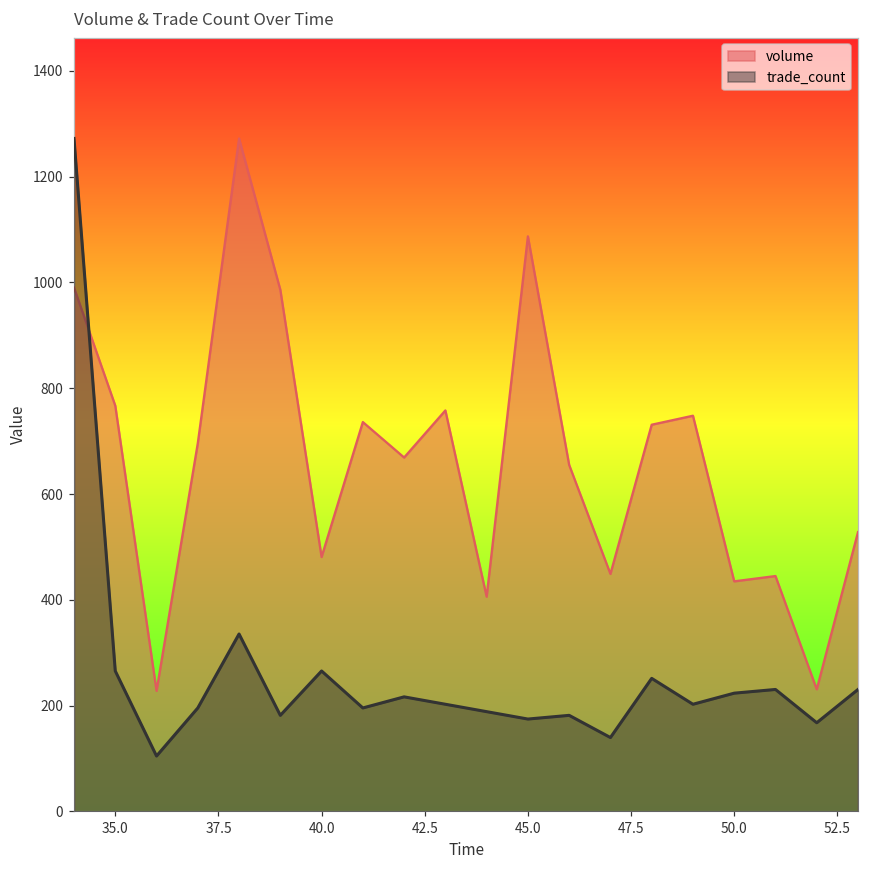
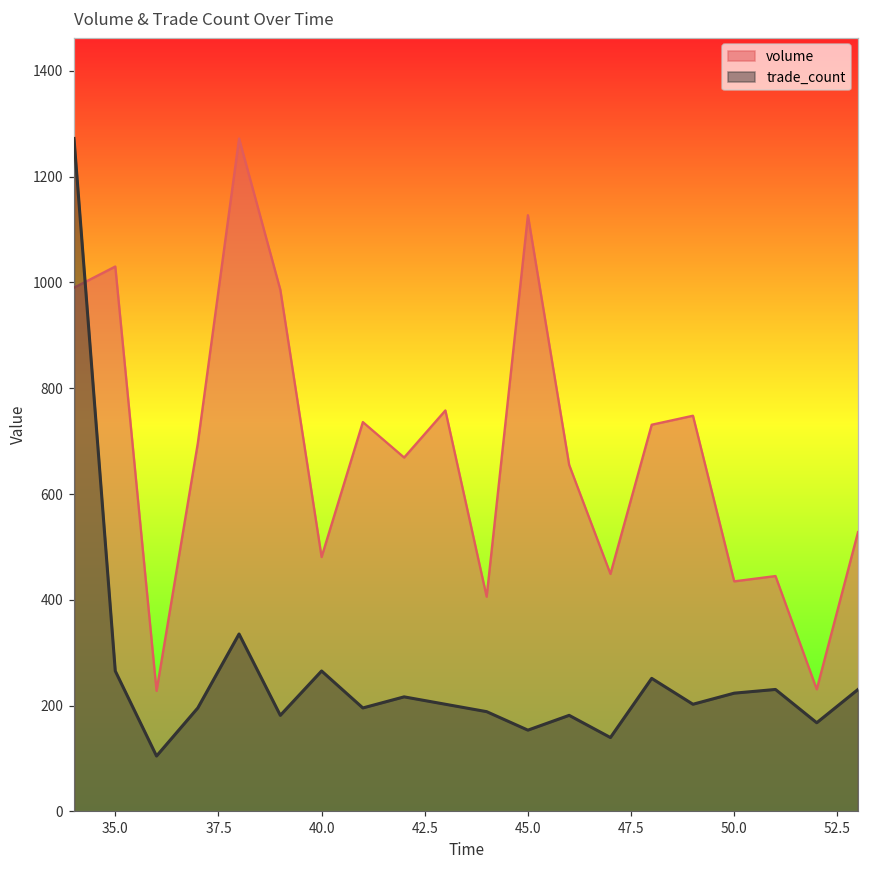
  {
    "volume": {
-     "35.0": 770,
+     "35.0": 1030,
      "40.0": 480,
-     "45.0": 1090,
+     "45.0": 1130,
      "50.0": 440
    },
    "trade_count": {
      "35.0": 270,
      "40.0": 270,
-     "45.0": 170,
+     "45.0": 150,
      "50.0": 220
    }
  }
